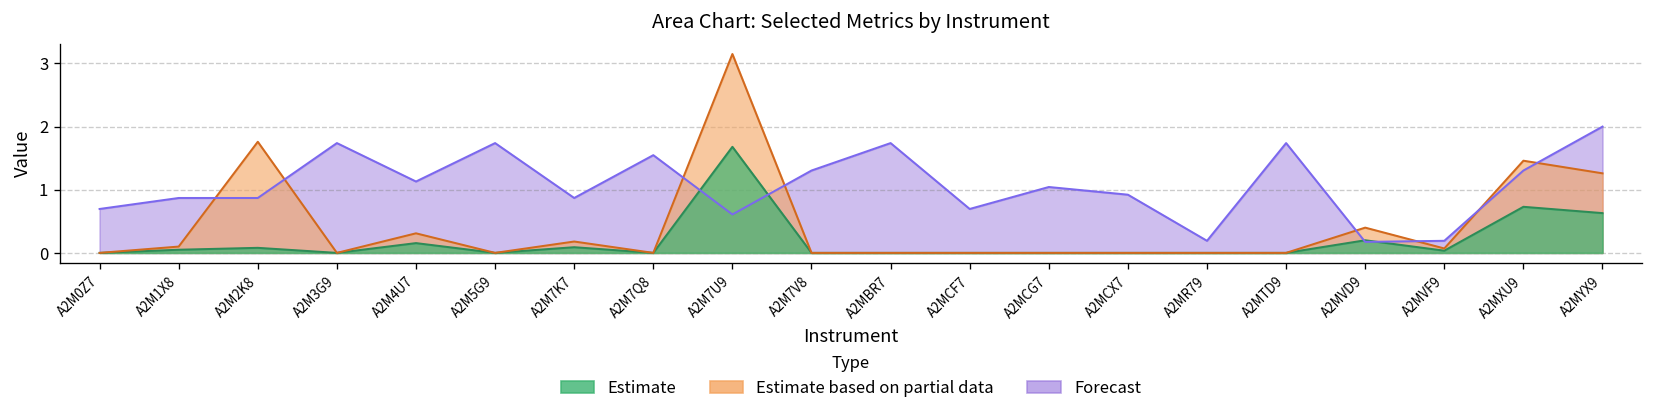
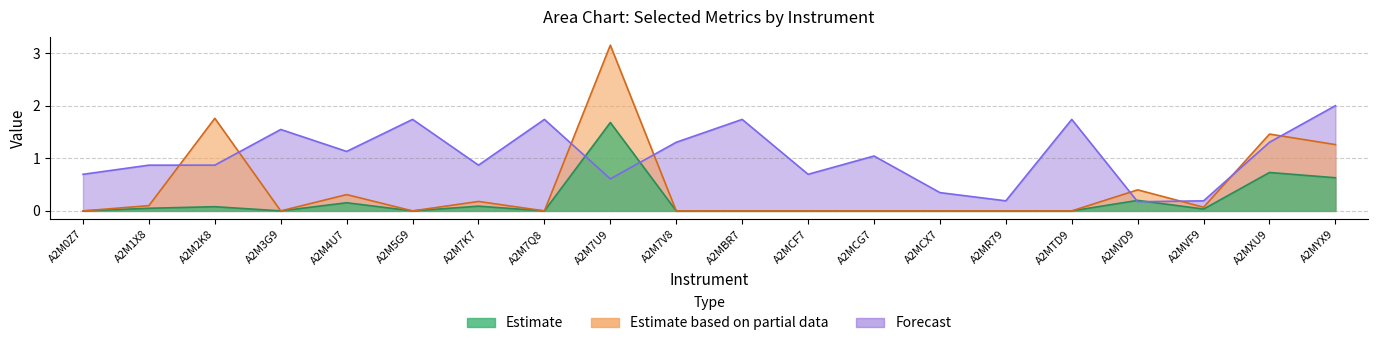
  {
    "Estimate": {
      "A2M1X8": 0.1,
      "A2M2K8": 0.1,
      "A2M4U7": 0.2,
      "A2M7K7": 0.1,
      "A2M7U9": 1.7,
      "A2MXU9": 0.7,
      "A2MYX9": 0.6
    },
    "Estimate based on partial data": {
      "A2M1X8": 0.1,
      "A2M2K8": 1.8,
      "A2M4U7": 0.3,
      "A2M7K7": 0.2,
      "A2M7U9": 3.2,
      "A2MVD9": 0.4,
      "A2MXU9": 1.5,
      "A2MYX9": 1.3
    },
    "Forecast": {
      "A2M0Z7": 0.7,
      "A2M1X8": 0.9,
      "A2M2K8": 0.9,
-     "A2M3G9": 1.7,
+     "A2M3G9": 1.5,
      "A2M4U7": 1.1,
      "A2M5G9": 1.7,
      "A2M7K7": 0.9,
-     "A2M7Q8": 1.5,
+     "A2M7Q8": 1.7,
      "A2M7U9": 0.6,
      "A2M7V8": 1.3,
      "A2MBR7": 1.7,
      "A2MCF7": 0.7,
      "A2MCG7": 1.0,
-     "A2MCX7": 0.9,
+     "A2MCX7": 0.3,
      "A2MR79": 0.2,
      "A2MTD9": 1.7,
      "A2MVF9": 0.2,
      "A2MXU9": 1.3,
      "A2MYX9": 2.0
    }
  }
